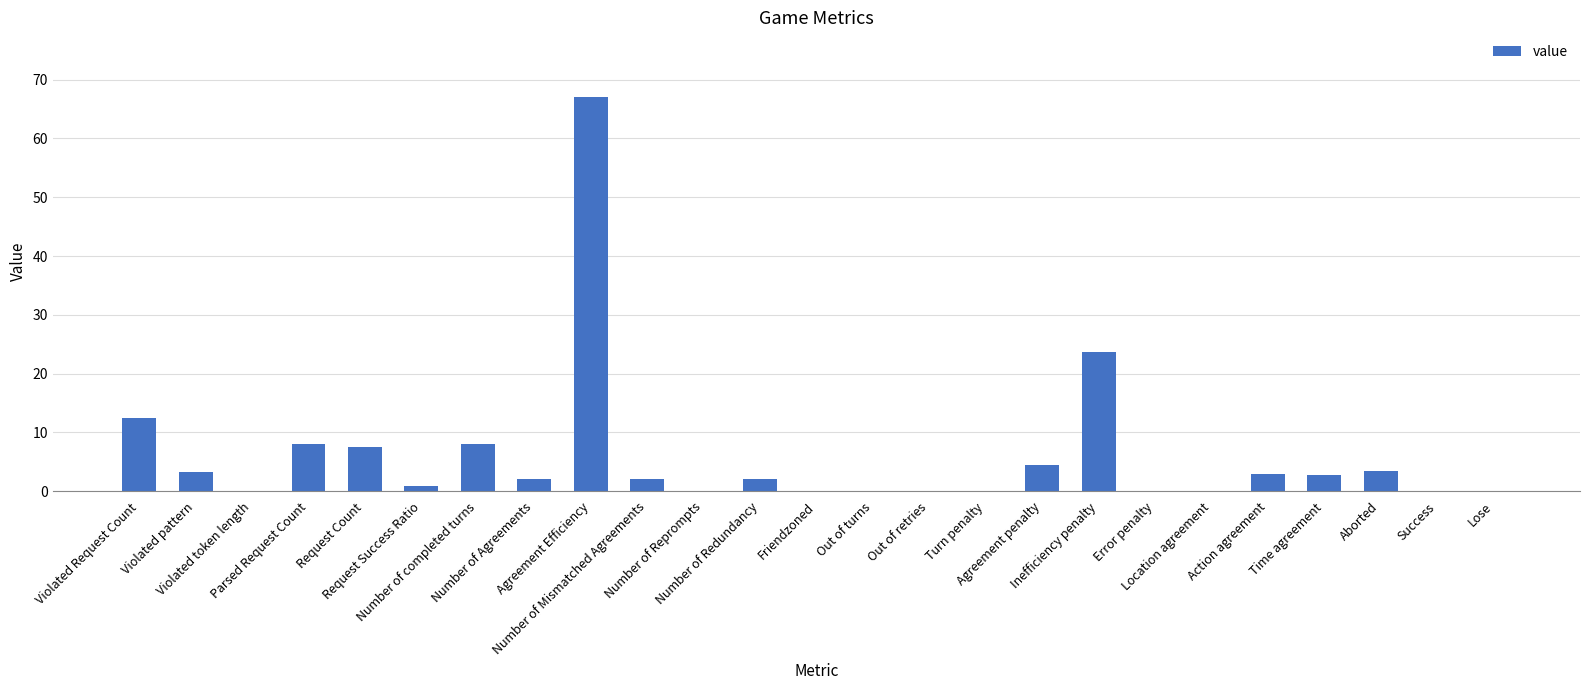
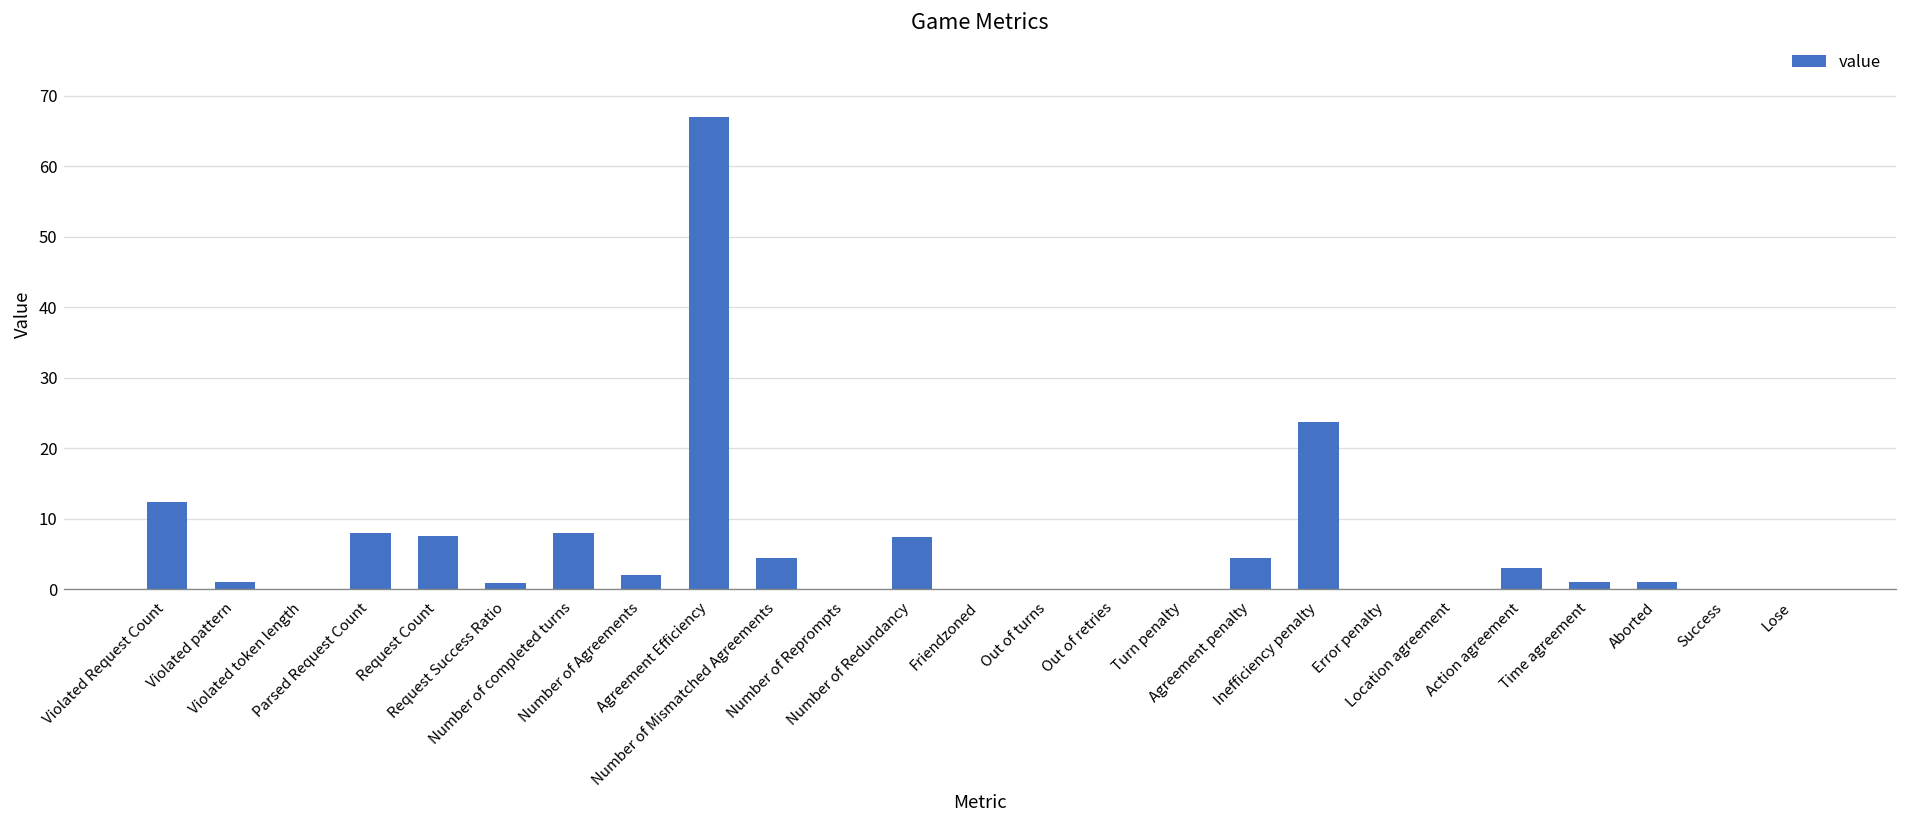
  {
    "Violated Request Count": 12,
-   "Violated pattern": 3,
+   "Violated pattern": 1,
    "Violated token length": 0,
    "Parsed Request Count": 8,
    "Request Count": 8,
    "Request Success Ratio": 1,
    "Number of completed turns": 8,
    "Number of Agreements": 2,
    "Agreement Efficiency": 67,
-   "Number of Mismatched Agreements": 2,
+   "Number of Mismatched Agreements": 5,
    "Number of Reprompts": 0,
-   "Number of Redundancy": 2,
+   "Number of Redundancy": 7,
    "Friendzoned": 0,
    "Out of turns": 0,
    "Out of retries": 0,
    "Turn penalty": 0,
    "Agreement penalty": 5,
    "Inefficiency penalty": 24,
    "Error penalty": 0,
    "Location agreement": 0,
    "Action agreement": 3,
-   "Time agreement": 3,
-   "Aborted": 3,
+   "Time agreement": 1,
+   "Aborted": 1,
    "Success": 0,
    "Lose": 0
  }
